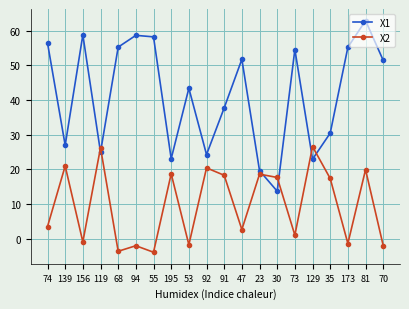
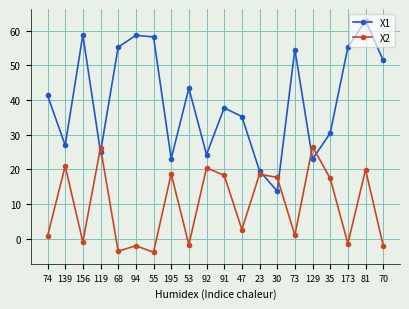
  {
    "X1": {
-     "74": 56,
+     "74": 41,
      "139": 27,
      "156": 59,
      "119": 25,
      "68": 55,
      "94": 59,
      "55": 58,
      "195": 23,
      "53": 43,
      "92": 24,
      "91": 38,
-     "47": 52,
+     "47": 35,
      "23": 20,
      "30": 14,
      "73": 55,
      "129": 23,
      "35": 30,
      "173": 55,
      "70": 51
    },
    "X2": {
-     "74": 4,
+     "74": 1,
      "139": 21,
      "156": -1,
      "119": 26,
      "68": -4,
      "94": -2,
      "55": -4,
      "195": 19,
      "53": -2,
      "92": 20,
      "91": 18,
      "47": 3,
      "23": 19,
      "30": 18,
      "73": 1,
      "129": 27,
      "35": 17,
      "173": -1,
      "81": 20,
      "70": -2
    }
  }
